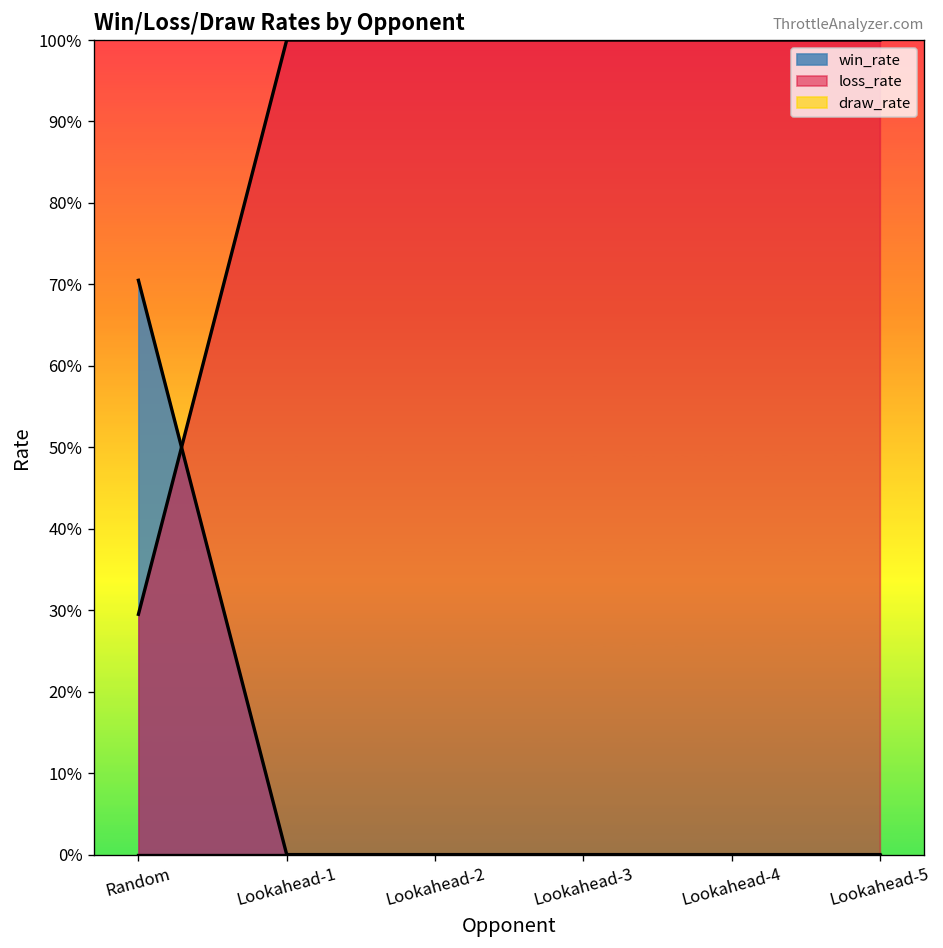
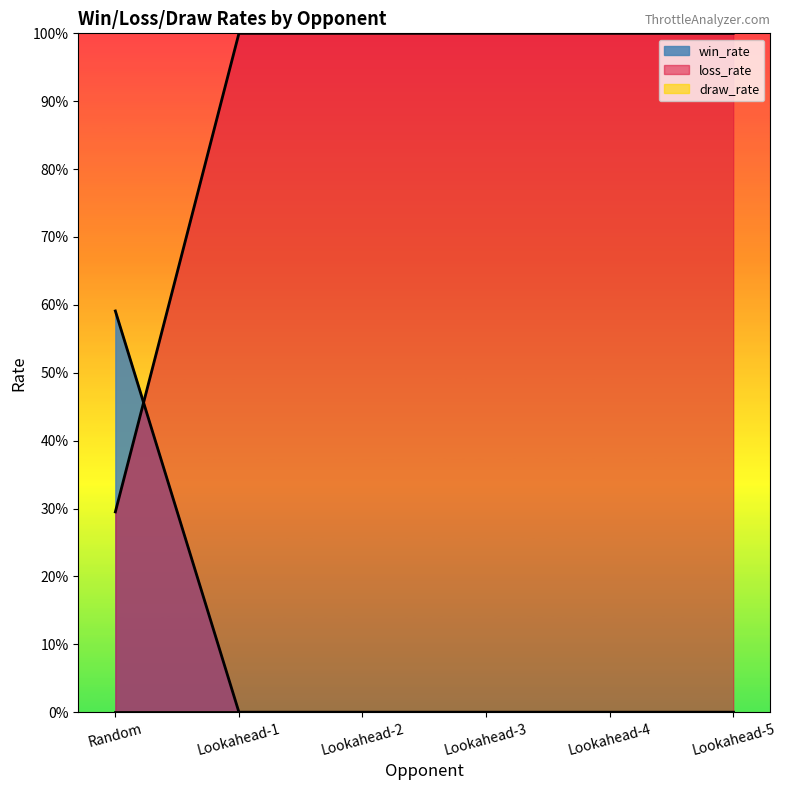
  {
    "win_rate": {
-     "Random": "71%"
+     "Random": "59%"
    },
    "loss_rate": {
      "Random": "30%",
      "Lookahead-1": "100%",
      "Lookahead-2": "100%",
      "Lookahead-3": "100%",
      "Lookahead-4": "100%",
      "Lookahead-5": "100%"
    },
    "draw_rate": {
      "Random": "0%"
    }
  }
